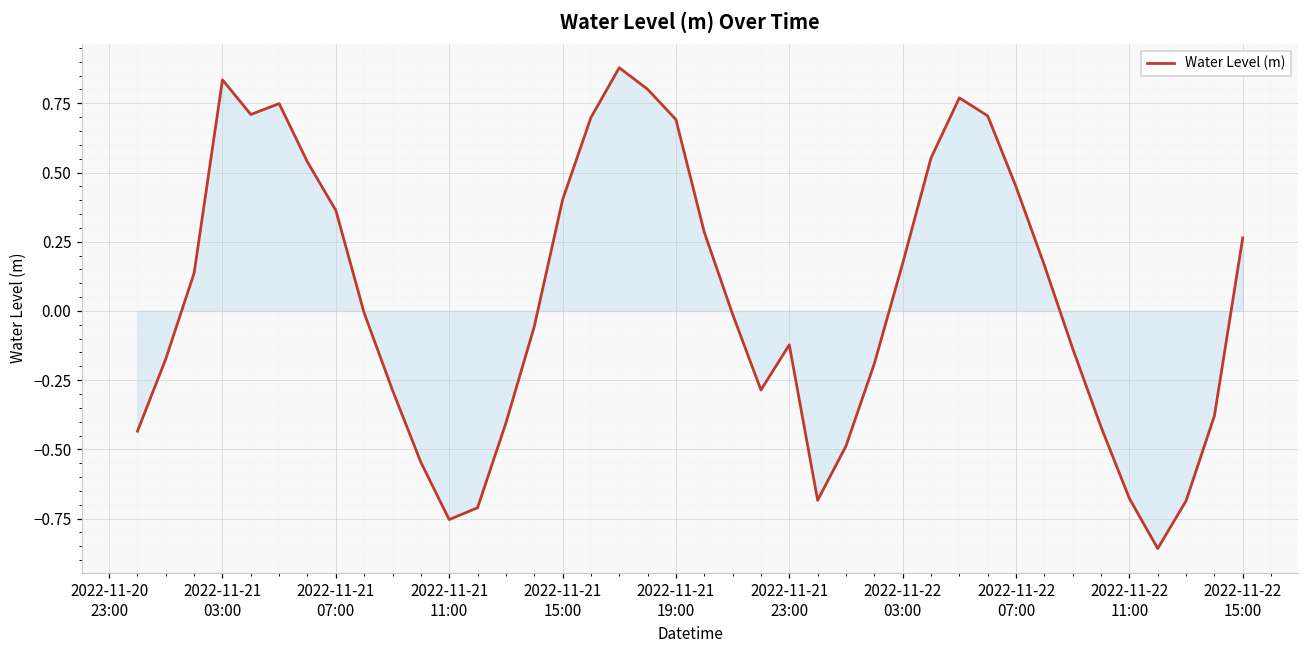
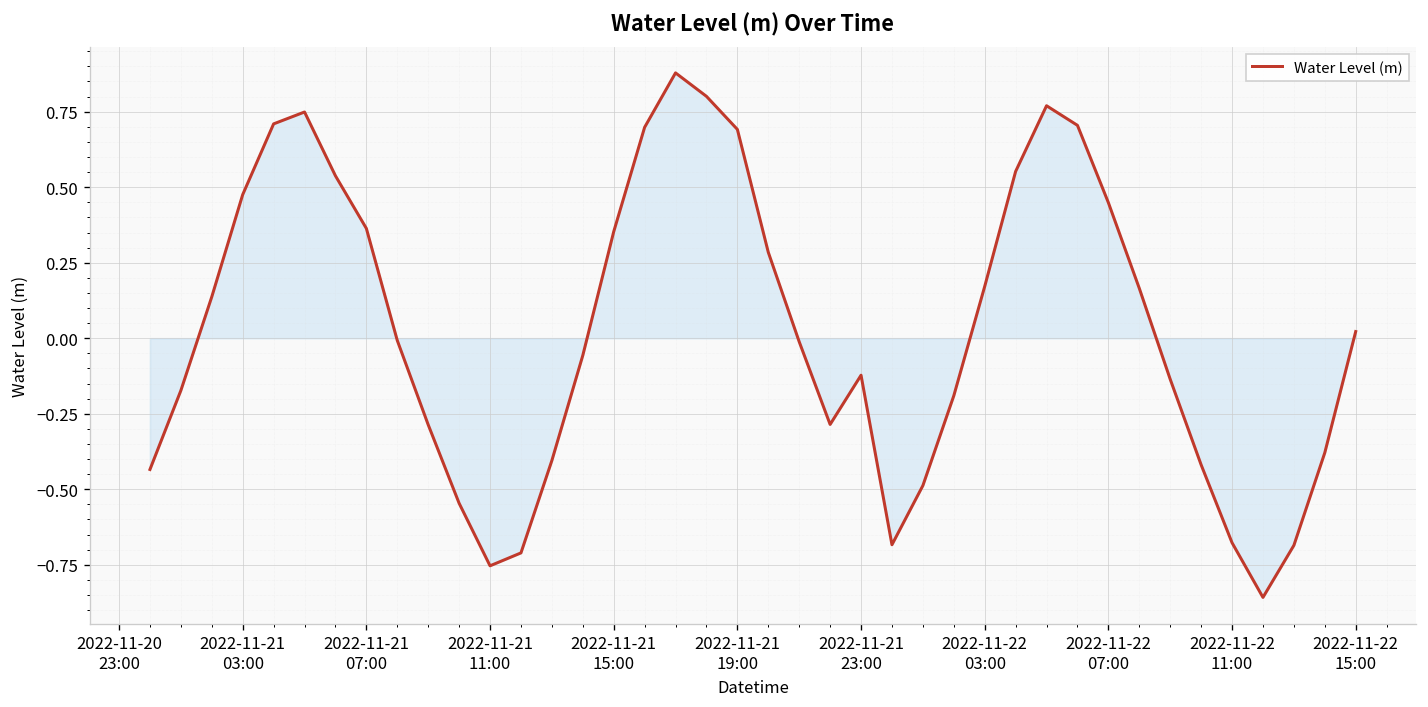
  {
    "Water Level (m)": {
-     "2022-11-21 03:00": 0.83,
+     "2022-11-21 03:00": 0.48,
      "2022-11-21 11:00": -0.75,
-     "2022-11-21 15:00": 0.40,
+     "2022-11-21 15:00": 0.35,
      "2022-11-21 23:00": -0.12,
      "2022-11-22 11:00": -0.68,
-     "2022-11-22 15:00": 0.26
+     "2022-11-22 15:00": 0.02
    }
  }
